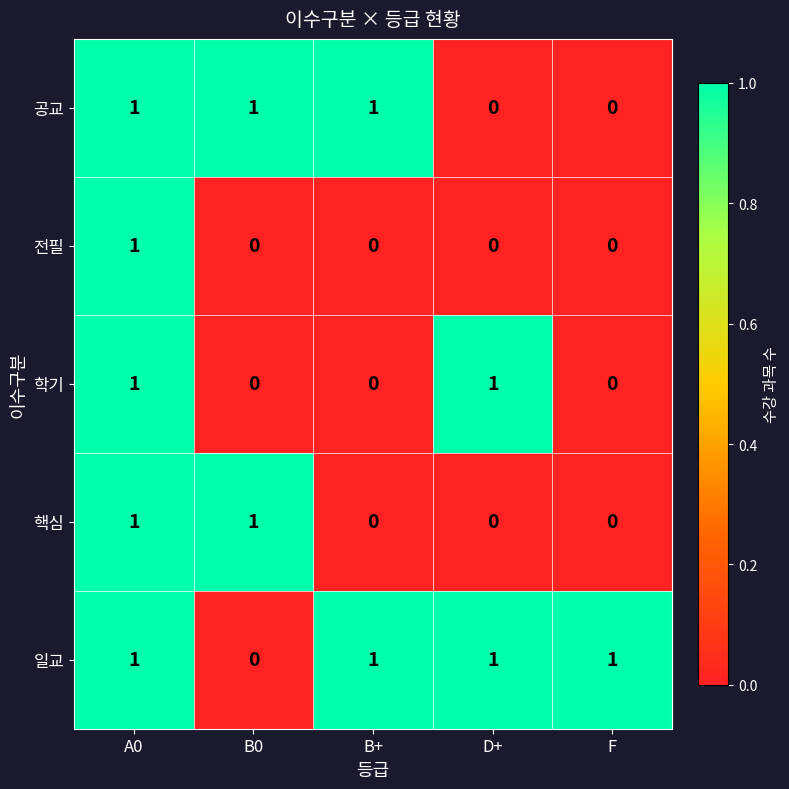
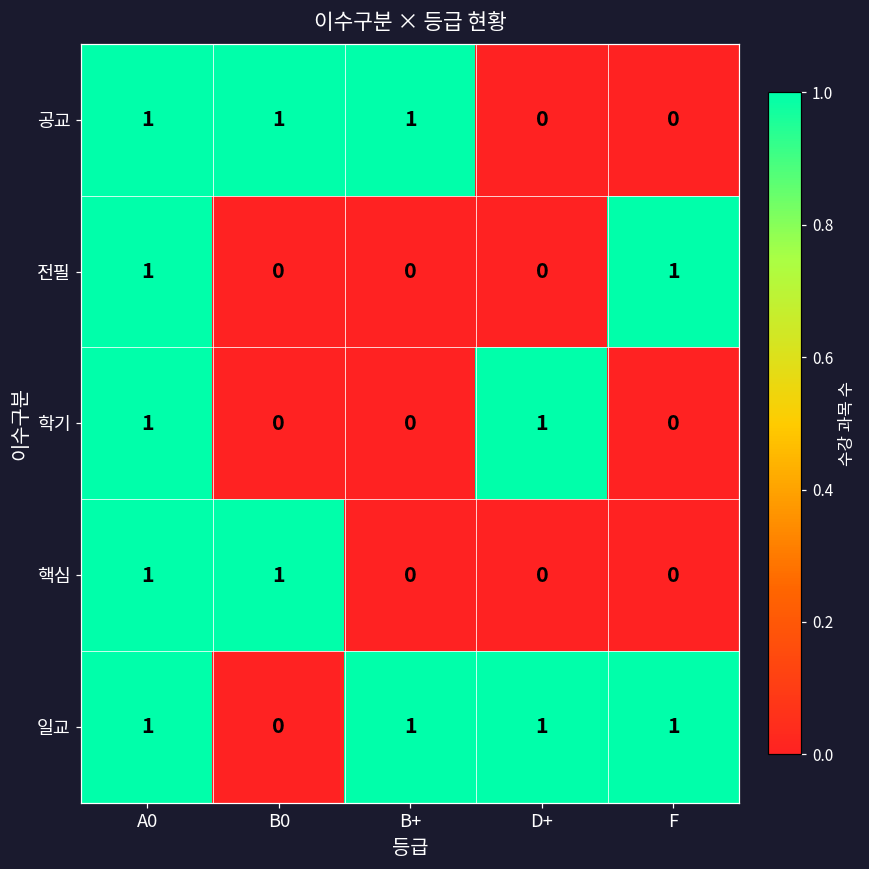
  {
    "공교": {
      "A0": 1,
      "B0": 1,
      "B+": 1,
      "D+": 0,
      "F": 0
    },
    "전필": {
      "A0": 1,
      "B0": 0,
      "B+": 0,
      "D+": 0,
-     "F": 0
+     "F": 1
    },
    "학기": {
      "A0": 1,
      "B0": 0,
      "B+": 0,
      "D+": 1,
      "F": 0
    },
    "핵심": {
      "A0": 1,
      "B0": 1,
      "B+": 0,
      "D+": 0,
      "F": 0
    },
    "일교": {
      "A0": 1,
      "B0": 0,
      "B+": 1,
      "D+": 1,
      "F": 1
    }
  }
